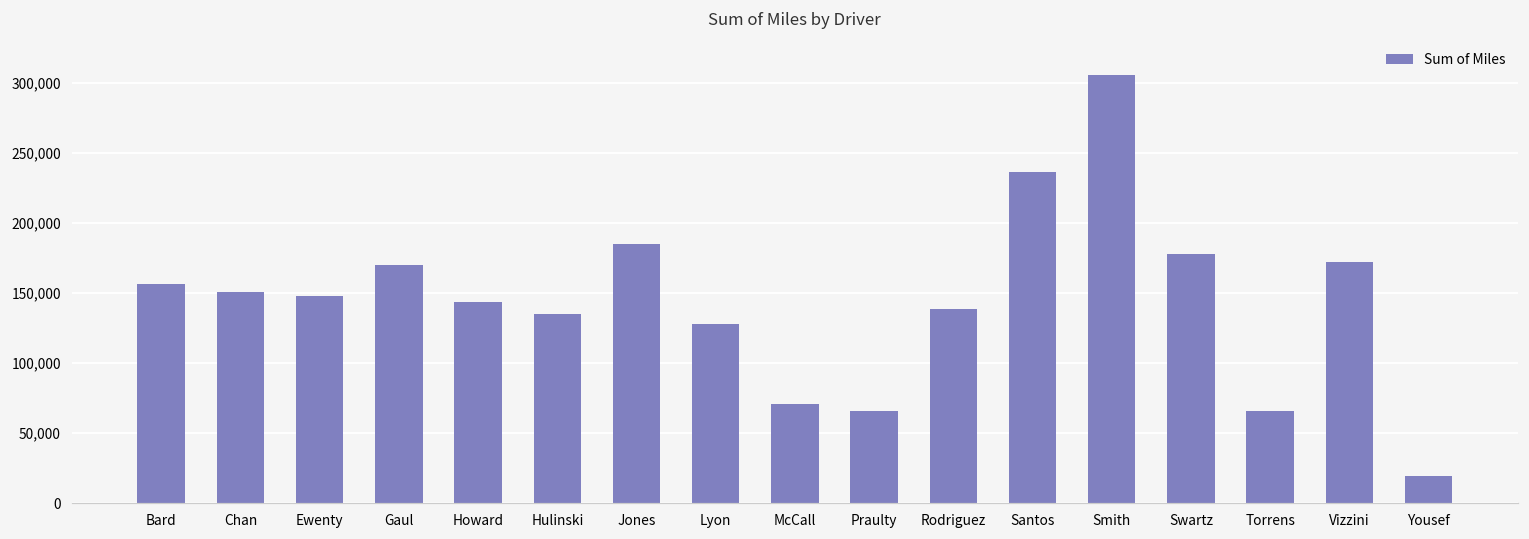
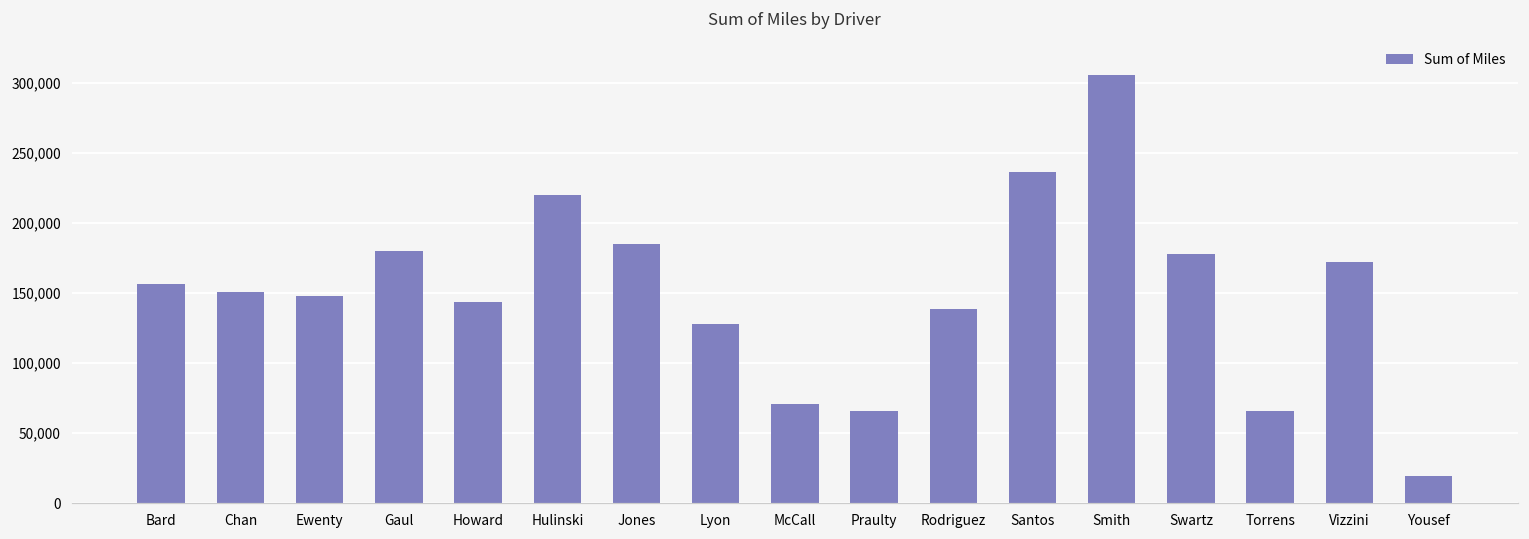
  {
    "Bard": "156,000",
    "Chan": "151,000",
    "Ewenty": "147,000",
-   "Gaul": "169,000",
+   "Gaul": "180,000",
    "Howard": "144,000",
-   "Hulinski": "135,000",
+   "Hulinski": "220,000",
    "Jones": "185,000",
    "Lyon": "128,000",
    "McCall": "71,000",
    "Praulty": "65,000",
    "Rodriguez": "139,000",
    "Santos": "236,000",
    "Smith": "305,000",
    "Swartz": "178,000",
    "Torrens": "66,000",
    "Vizzini": "172,000",
    "Yousef": "19,000"
  }
